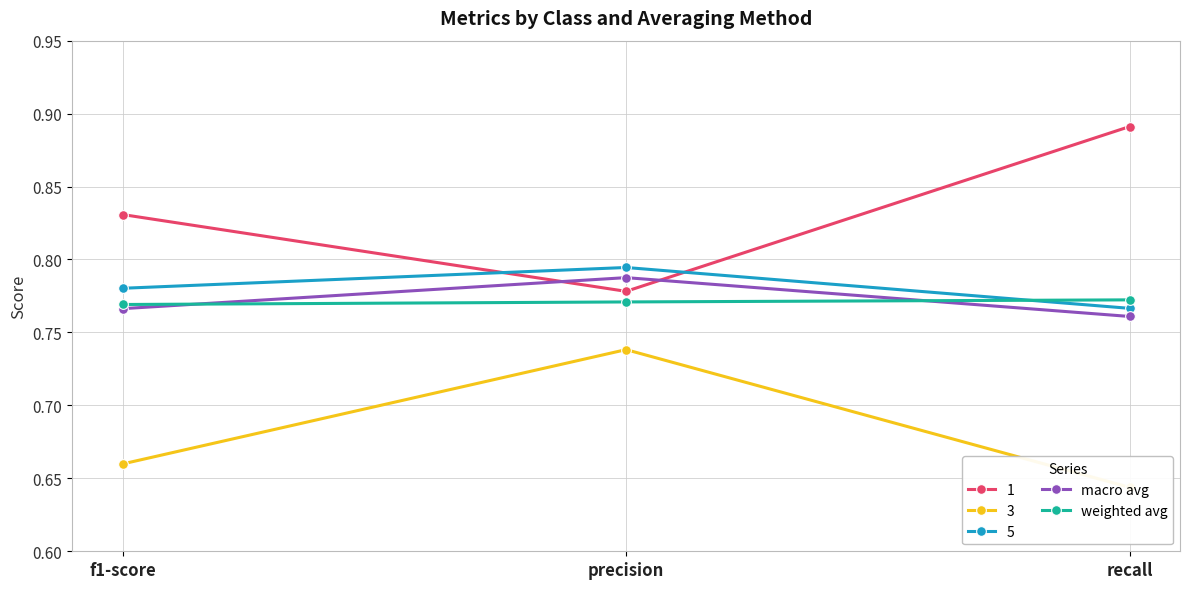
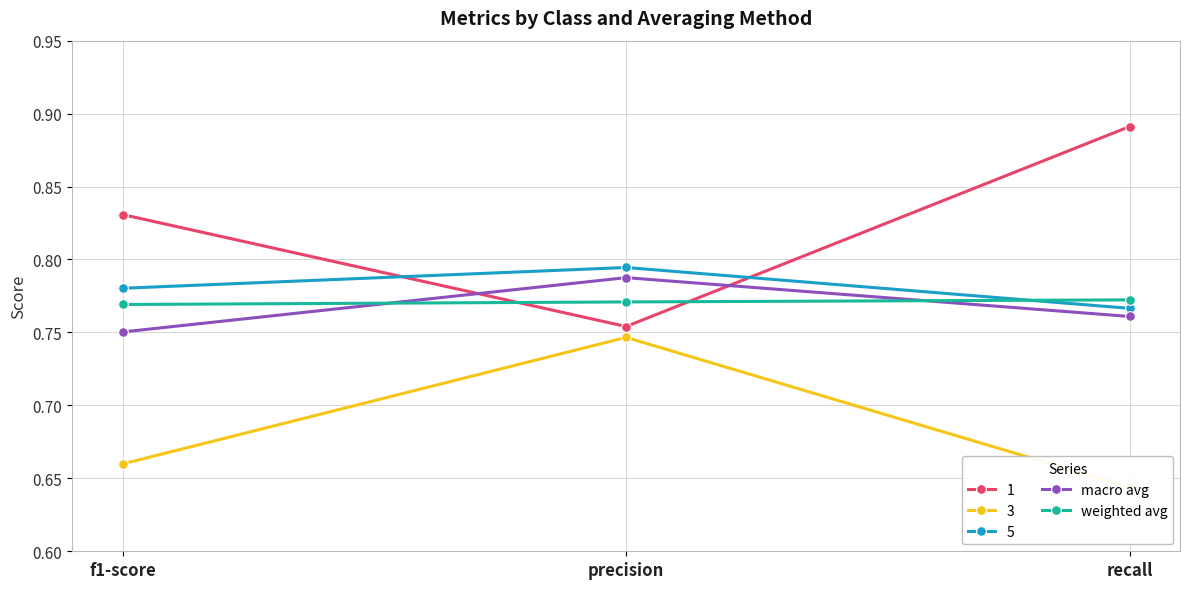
  {
    "1": {
      "f1-score": 0.831,
-     "precision": 0.778,
+     "precision": 0.754,
      "recall": 0.891
    },
    "3": {
      "f1-score": 0.660,
-     "precision": 0.738
+     "precision": 0.747
    },
    "macro avg": {
-     "f1-score": 0.766,
+     "f1-score": 0.750,
      "precision": 0.788,
      "recall": 0.761
    }
  }
